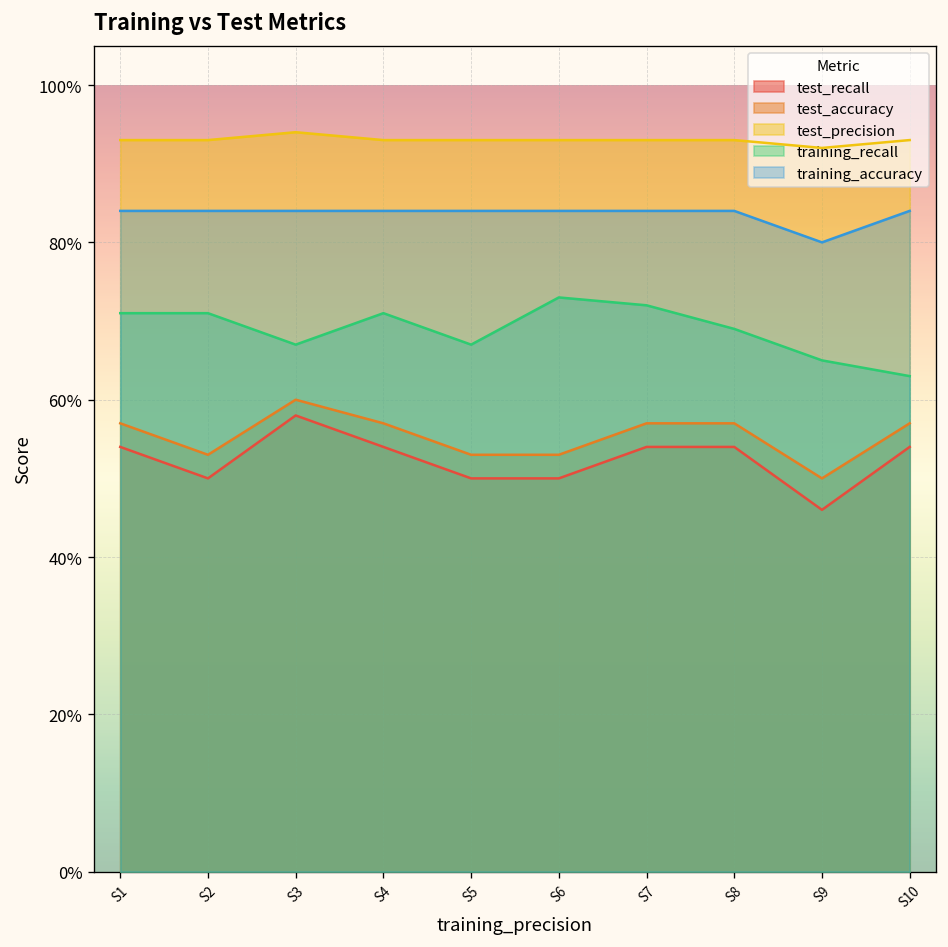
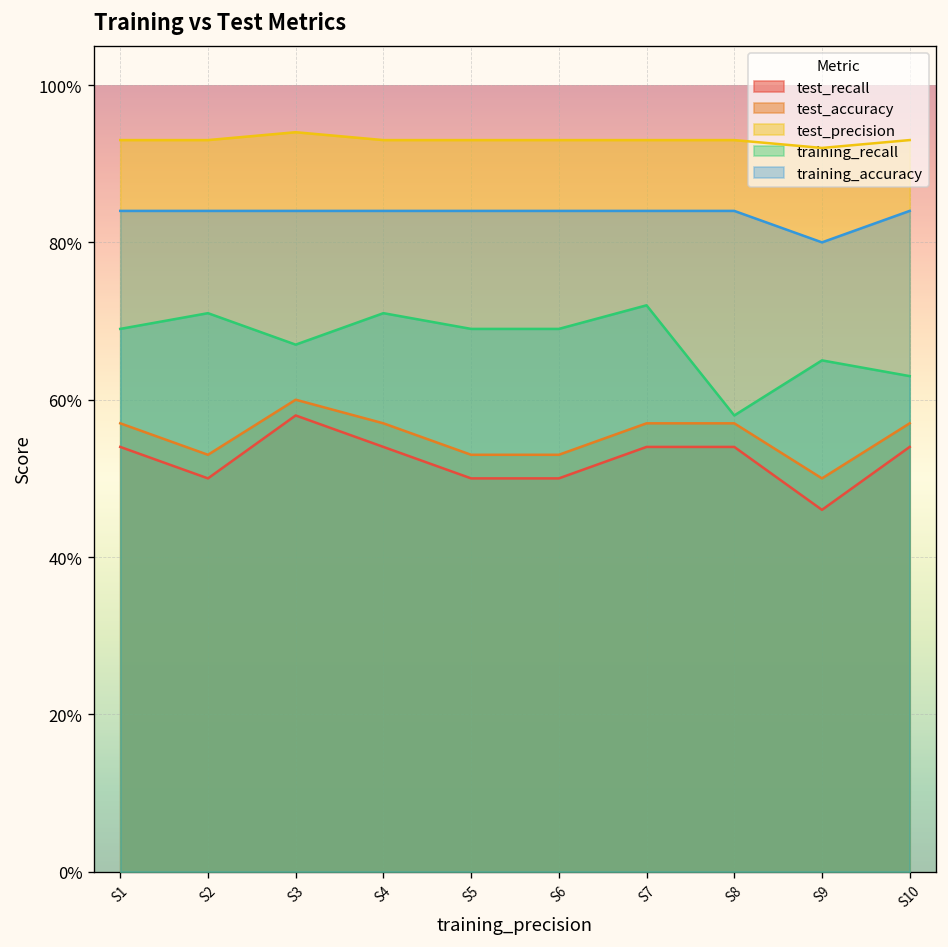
  {
    "training_recall": {
-     "S1": "71%",
+     "S1": "69%",
      "S2": "71%",
      "S3": "67%",
      "S4": "71%",
-     "S5": "67%",
-     "S6": "73%",
+     "S5": "69%",
+     "S6": "69%",
      "S7": "72%",
-     "S8": "69%",
+     "S8": "58%",
      "S9": "65%",
      "S10": "63%"
    },
    "training_accuracy": {
      "S1": "84%",
      "S2": "84%",
      "S3": "84%",
      "S4": "84%",
      "S5": "84%",
      "S6": "84%",
      "S7": "84%",
      "S8": "84%",
      "S9": "80%",
      "S10": "84%"
    }
  }
